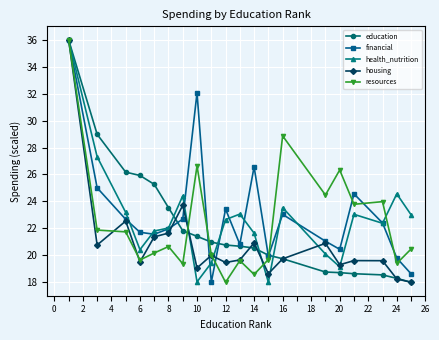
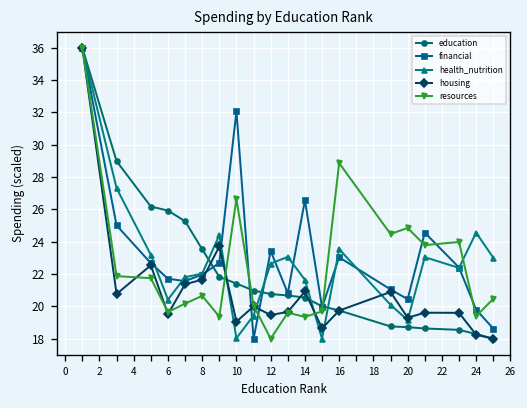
  {
    "resources": {
      "8": 20.7,
      "10": 26.6,
      "12": 18.0,
-     "14": 18.6,
+     "14": 19.4,
      "16": 28.9,
-     "20": 26.3,
+     "20": 24.9,
      "24": 19.4
    }
  }
